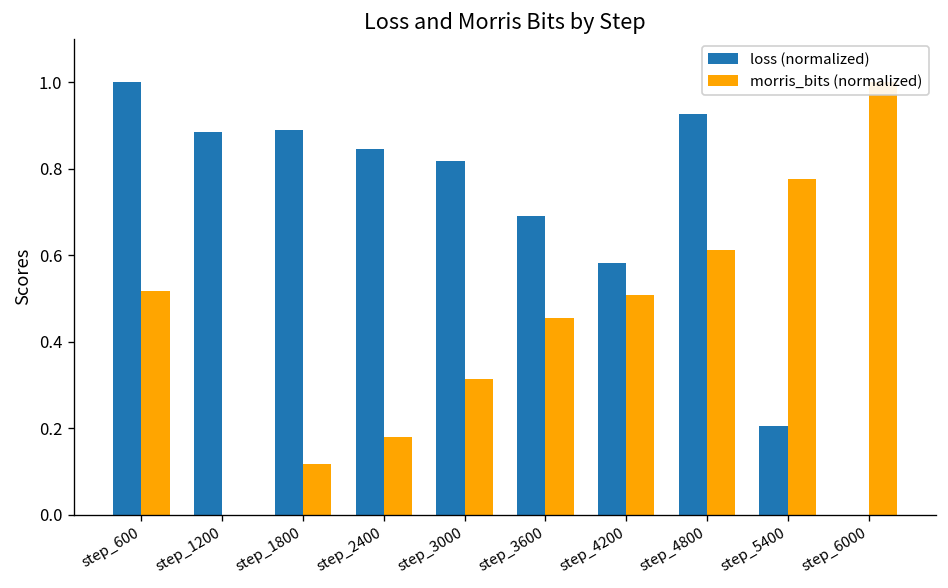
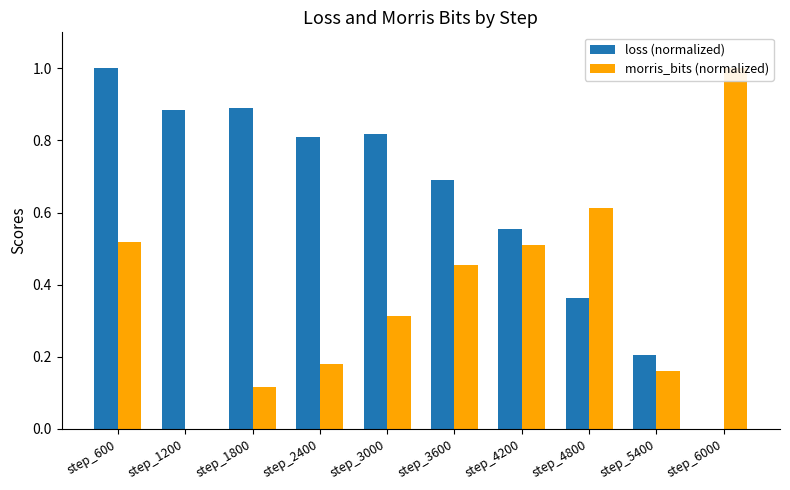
  {
    "loss (normalized)": {
      "step_600": 1.00,
      "step_1200": 0.88,
      "step_1800": 0.89,
-     "step_2400": 0.85,
+     "step_2400": 0.81,
      "step_3000": 0.82,
      "step_3600": 0.69,
-     "step_4200": 0.58,
-     "step_4800": 0.93,
+     "step_4200": 0.56,
+     "step_4800": 0.36,
      "step_5400": 0.20,
      "step_6000": 0.00
    },
    "morris_bits (normalized)": {
      "step_600": 0.52,
      "step_1200": 0.00,
      "step_1800": 0.12,
      "step_2400": 0.18,
      "step_3000": 0.31,
      "step_3600": 0.45,
      "step_4200": 0.51,
      "step_4800": 0.61,
-     "step_5400": 0.78
+     "step_5400": 0.16
    }
  }
